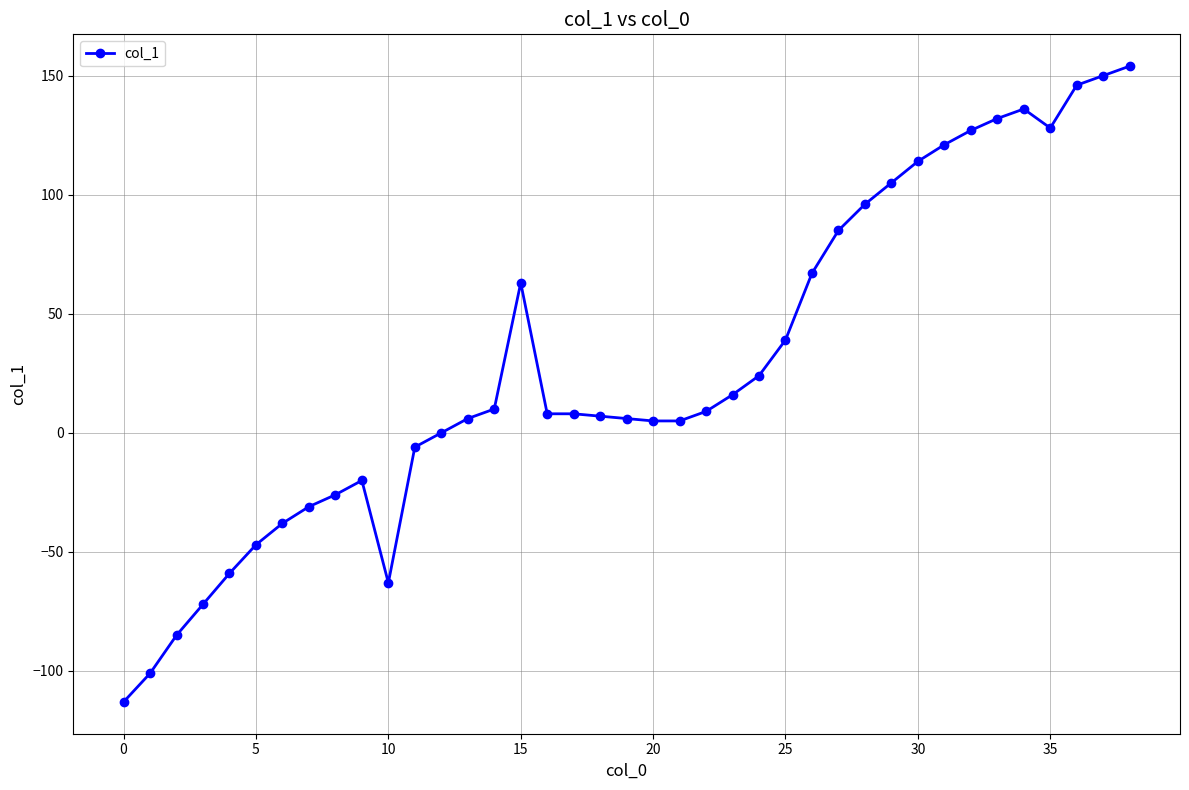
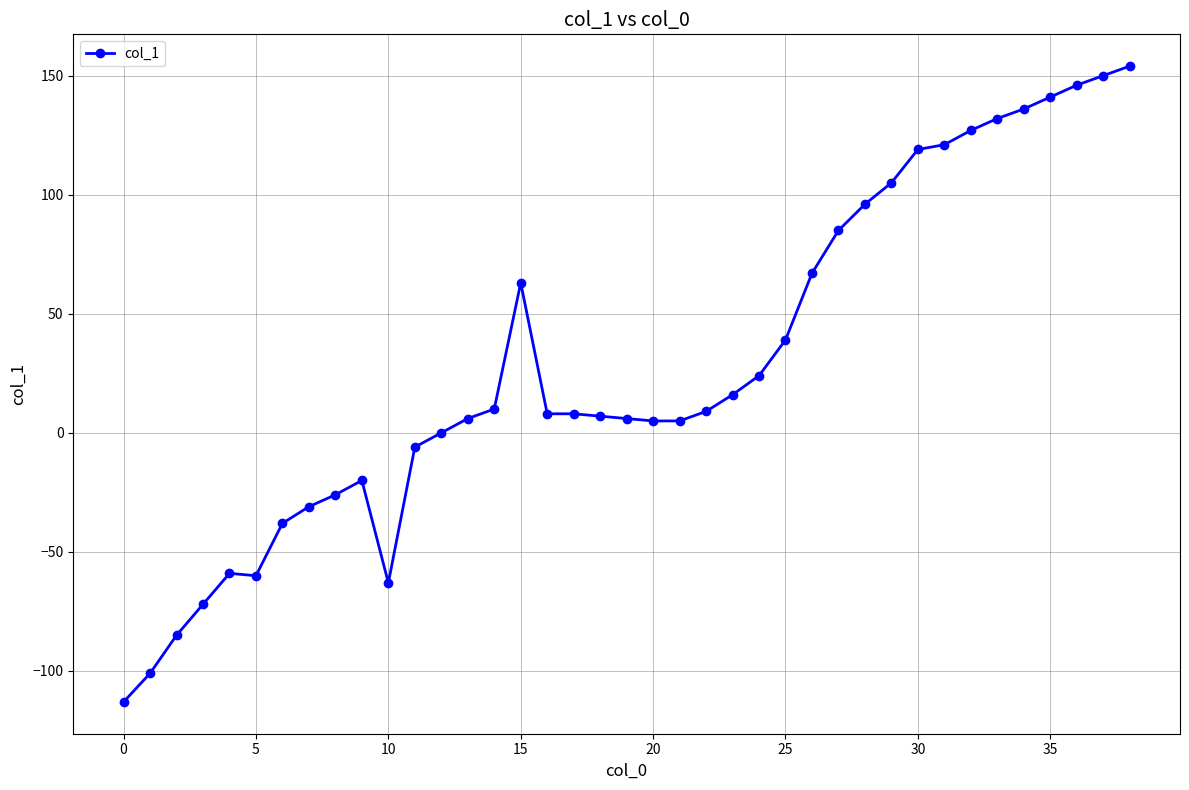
  {
    "0": -113,
-   "5": -47,
+   "5": -60,
    "10": -63,
    "15": 63,
    "20": 5,
    "25": 39,
-   "30": 114,
-   "35": 128
+   "30": 119,
+   "35": 141
  }
